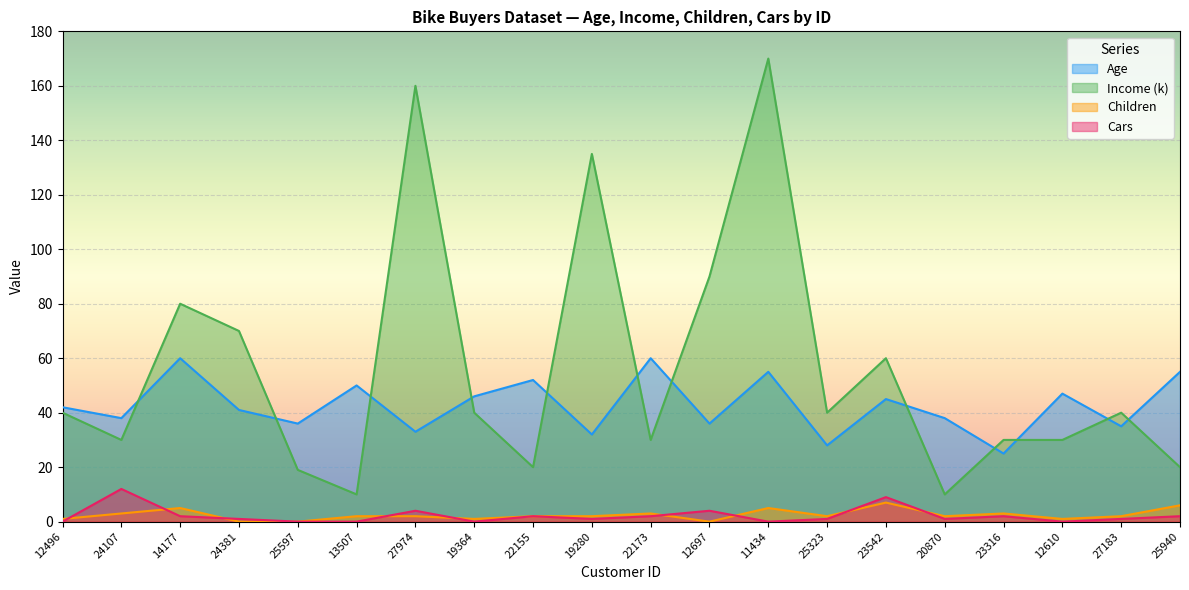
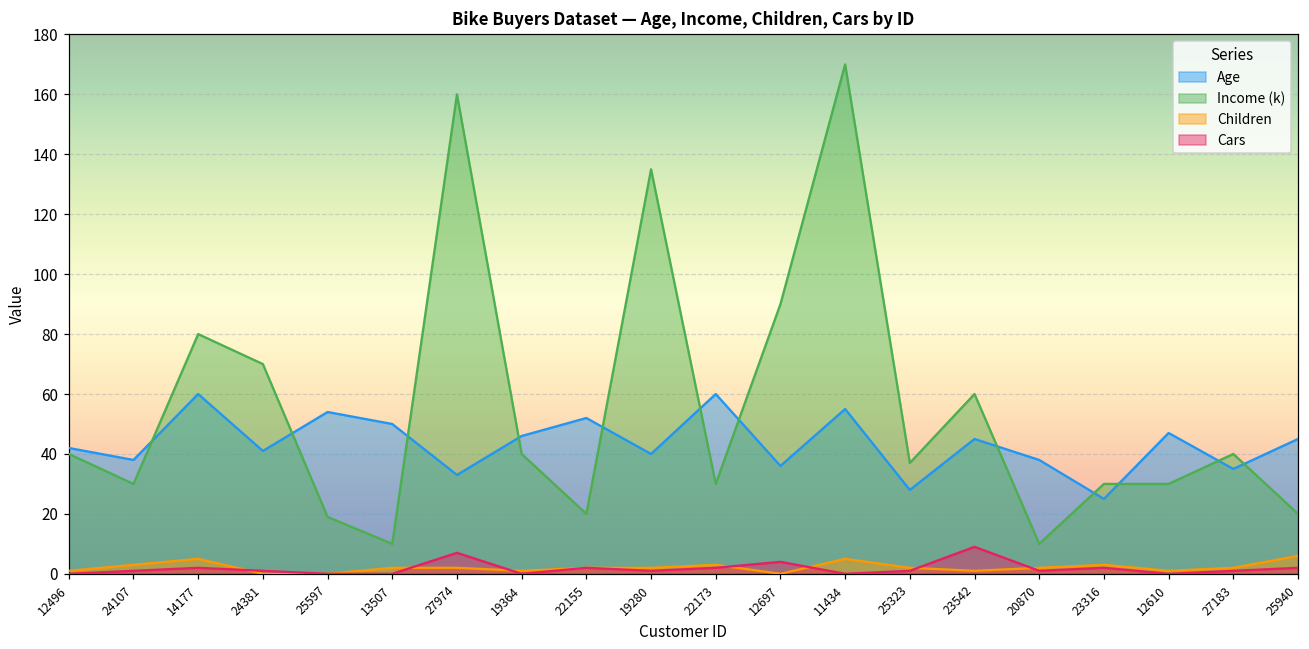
  {
    "Age": {
      "12496": 42,
      "24107": 38,
      "14177": 60,
      "24381": 41,
-     "25597": 36,
+     "25597": 54,
      "13507": 50,
      "27974": 33,
      "19364": 46,
      "22155": 52,
-     "19280": 32,
+     "19280": 40,
      "22173": 60,
      "12697": 36,
      "11434": 55,
      "25323": 28,
      "23542": 45,
      "20870": 38,
      "23316": 25,
      "12610": 47,
      "27183": 35,
-     "25940": 55
+     "25940": 45
    },
    "Income (k)": {
      "12496": 40,
      "24107": 30,
      "14177": 80,
      "24381": 70,
      "25597": 19,
      "13507": 10,
      "27974": 160,
      "19364": 40,
      "22155": 20,
      "19280": 135,
      "22173": 30,
      "12697": 90,
      "11434": 170,
-     "25323": 40,
+     "25323": 37,
      "23542": 60,
      "20870": 10,
      "23316": 30,
      "12610": 30,
      "27183": 40,
      "25940": 20
    },
    "Children": {
      "12496": 1,
      "24107": 3,
      "14177": 5,
      "24381": 0,
      "13507": 2,
      "27974": 2,
      "19364": 1,
      "19280": 2,
      "22173": 3,
      "12697": 0,
      "11434": 5,
      "25323": 2,
-     "23542": 7,
+     "23542": 1,
      "20870": 2,
      "23316": 3,
      "12610": 1,
      "27183": 2,
      "25940": 6
    },
    "Cars": {
      "12496": 0,
-     "24107": 12,
+     "24107": 1,
      "14177": 2,
      "24381": 1,
      "13507": 0,
-     "27974": 4,
+     "27974": 7,
      "19364": 0,
      "19280": 1,
      "22173": 2,
      "12697": 4,
      "11434": 0,
      "25323": 1,
      "23542": 9,
      "20870": 1,
      "23316": 2,
      "12610": 0,
      "27183": 1,
      "25940": 2
    }
  }
